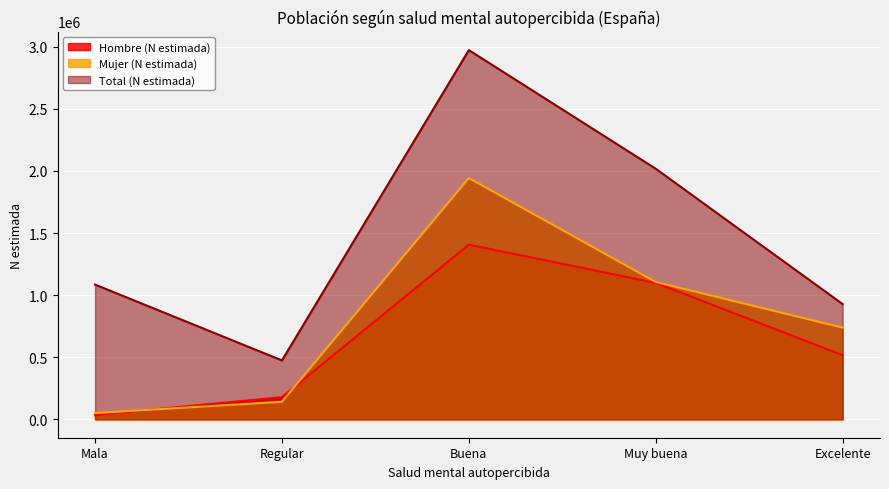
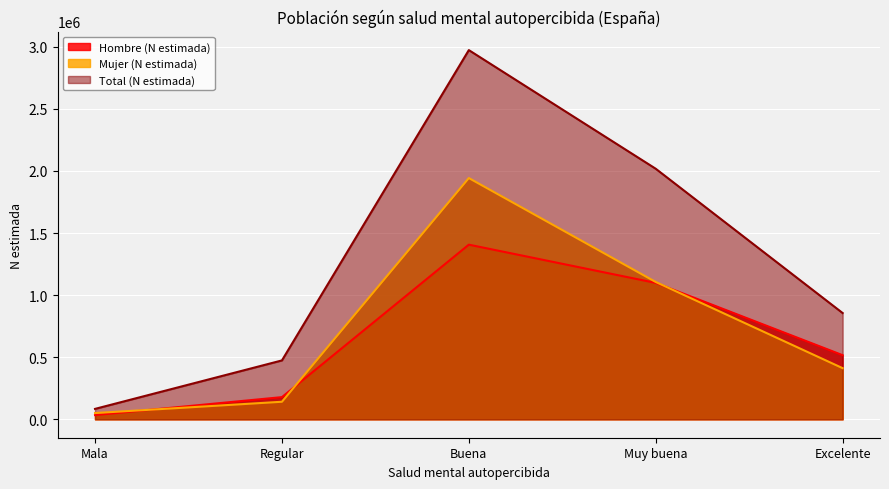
  {
    "Hombre (N estimada)": {
      "Regular": 180000,
      "Buena": 1410000,
      "Excelente": 520000
    },
    "Mujer (N estimada)": {
      "Regular": 140000,
      "Buena": 1940000,
-     "Excelente": 740000
+     "Excelente": 410000
    },
    "Total (N estimada)": {
-     "Mala": 1080000,
+     "Mala": 80000,
      "Regular": 470000,
      "Buena": 2970000,
      "Muy buena": 2020000,
-     "Excelente": 930000
+     "Excelente": 860000
    }
  }
